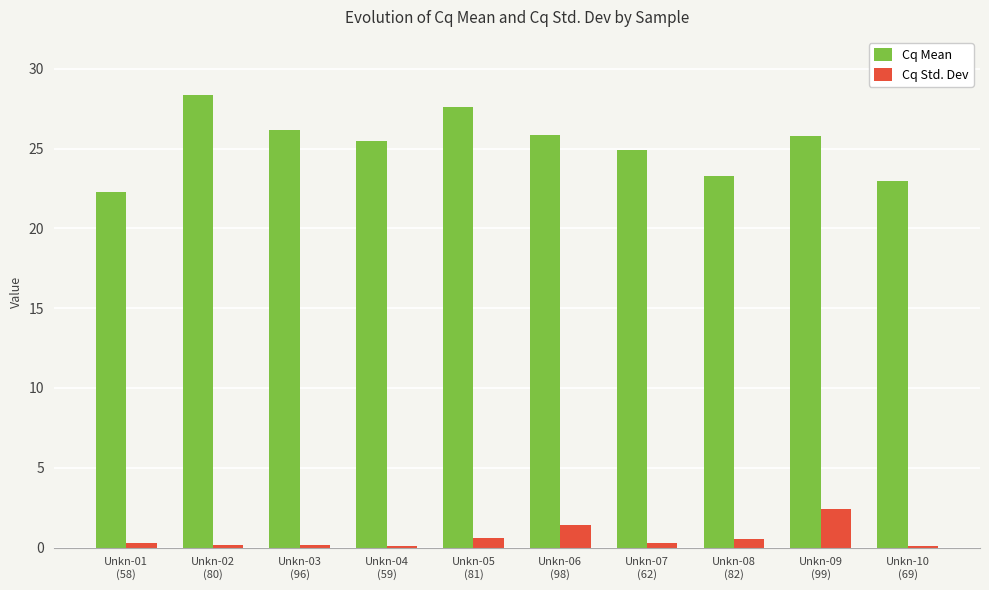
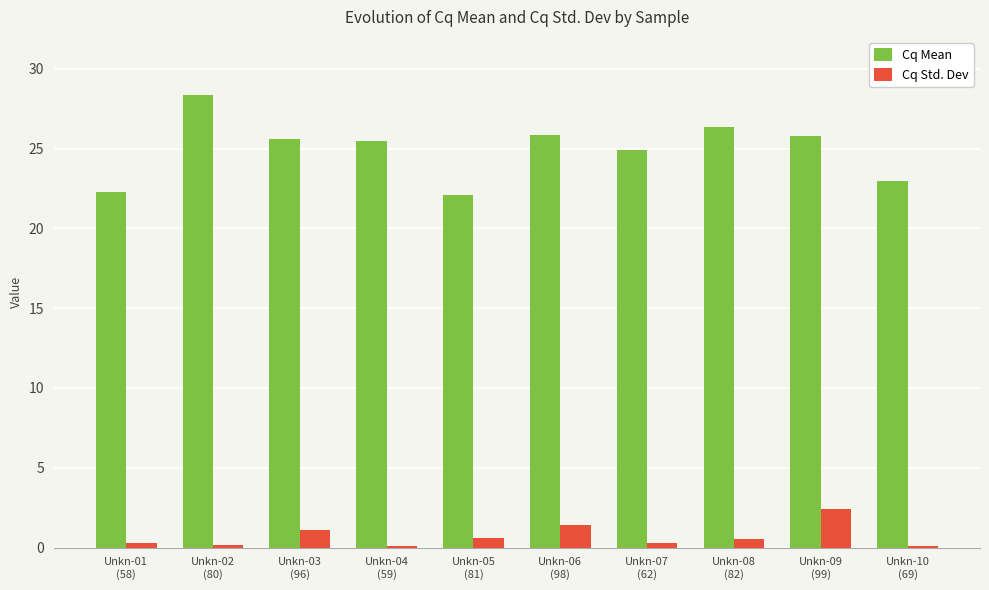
  {
    "Cq Mean": {
      "Unkn-01 (58)": 22.3,
      "Unkn-02 (80)": 28.3,
-     "Unkn-03 (96)": 26.1,
+     "Unkn-03 (96)": 25.6,
      "Unkn-04 (59)": 25.5,
-     "Unkn-05 (81)": 27.6,
+     "Unkn-05 (81)": 22.1,
      "Unkn-06 (98)": 25.9,
      "Unkn-07 (62)": 24.9,
-     "Unkn-08 (82)": 23.3,
+     "Unkn-08 (82)": 26.3,
      "Unkn-09 (99)": 25.8,
      "Unkn-10 (69)": 23.0
    },
    "Cq Std. Dev": {
      "Unkn-01 (58)": 0.3,
      "Unkn-02 (80)": 0.2,
-     "Unkn-03 (96)": 0.2,
+     "Unkn-03 (96)": 1.1,
      "Unkn-05 (81)": 0.6,
      "Unkn-06 (98)": 1.4,
      "Unkn-07 (62)": 0.3,
      "Unkn-08 (82)": 0.5,
      "Unkn-09 (99)": 2.4
    }
  }
